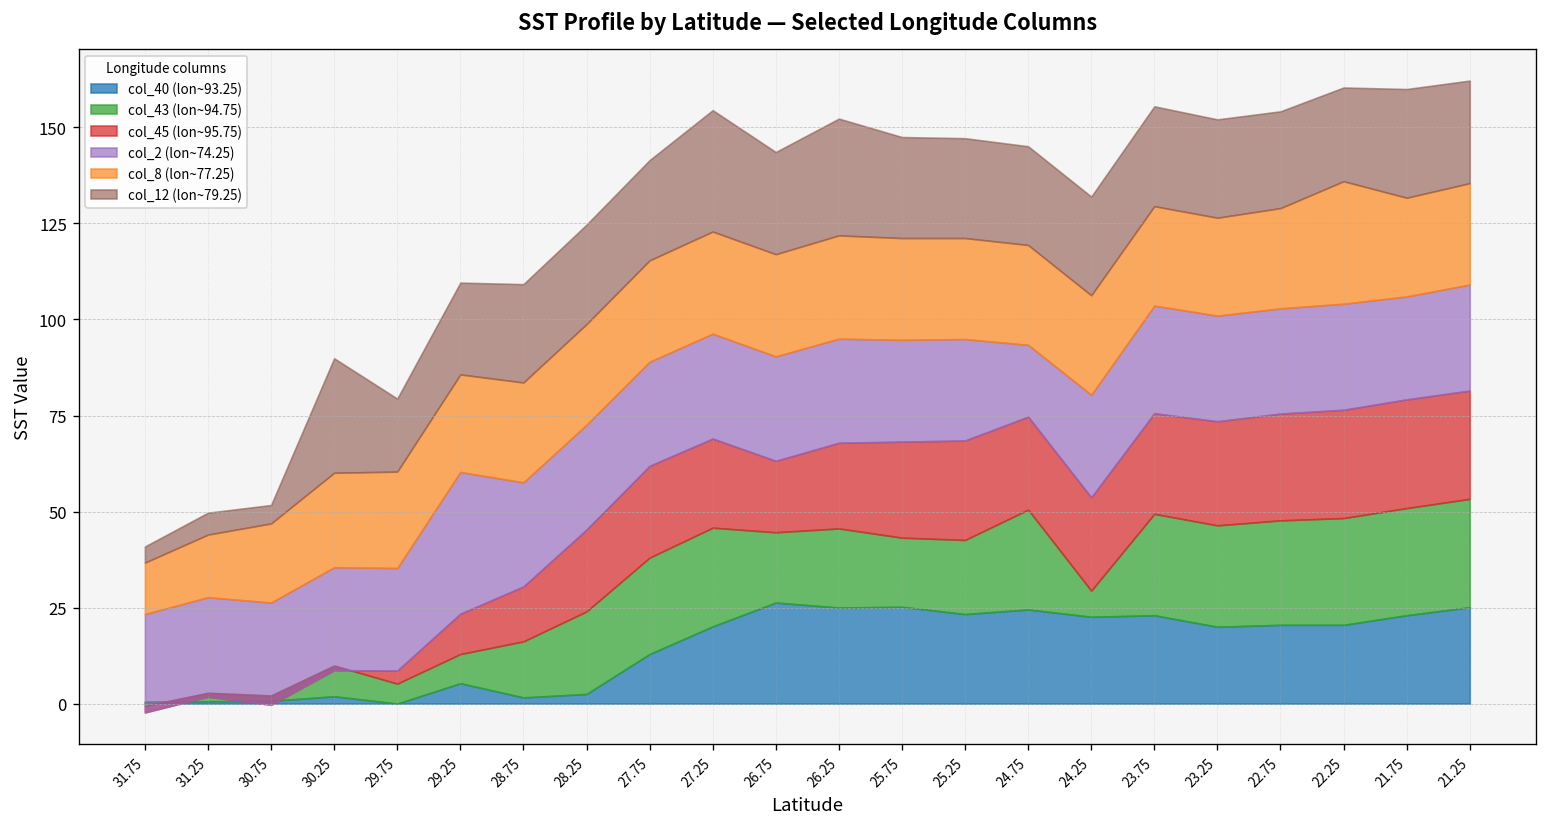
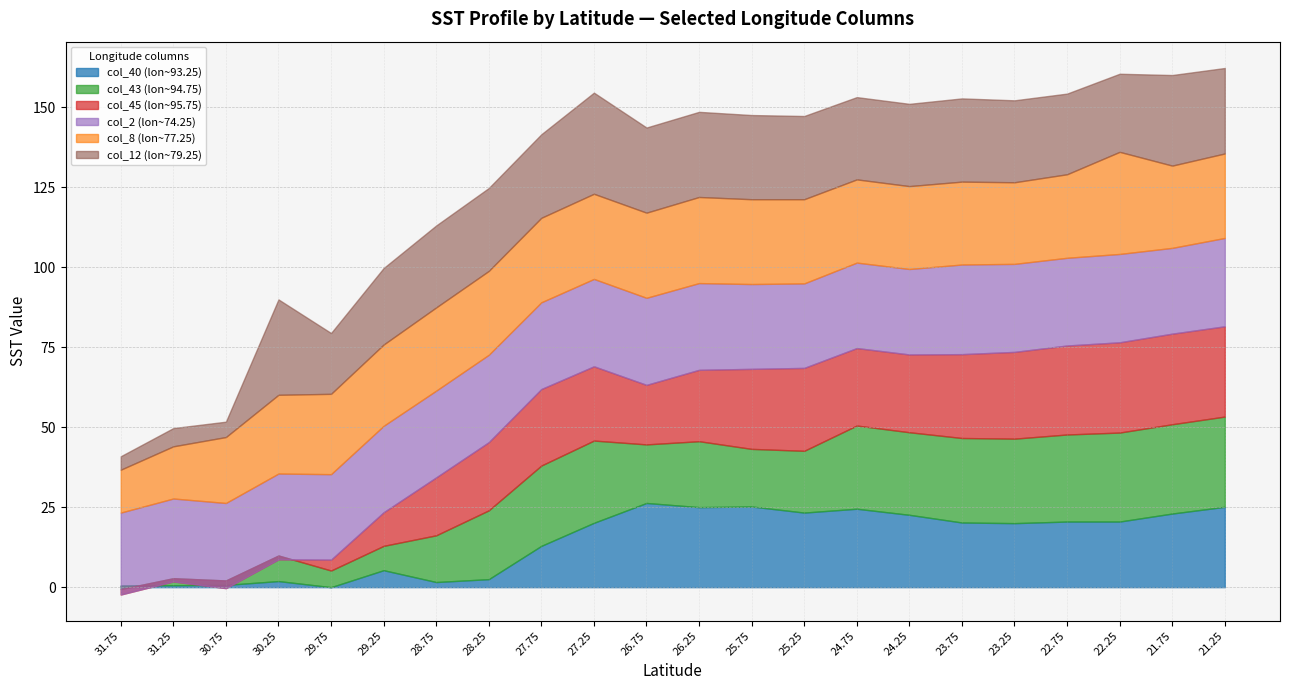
  {
    "col_40 (lon~93.25)": {
      "30.25": 2,
      "29.75": 0,
      "29.25": 5,
      "28.75": 2,
      "28.25": 3,
      "27.75": 13,
      "27.25": 20,
      "26.75": 26,
      "26.25": 25,
      "25.75": 25,
      "25.25": 23,
      "24.75": 25,
      "24.25": 23,
-     "23.75": 23,
+     "23.75": 20,
      "23.25": 20,
      "22.75": 21,
      "22.25": 21,
      "21.75": 23,
      "21.25": 25
    },
    "col_43 (lon~94.75)": {
      "29.75": 5,
      "29.25": 8,
      "28.75": 15,
      "28.25": 22,
      "27.75": 25,
      "27.25": 26,
      "26.75": 18,
      "26.25": 21,
      "25.75": 18,
      "25.25": 19,
      "24.75": 26,
-     "24.25": 7,
+     "24.25": 26,
      "23.75": 26,
      "23.25": 26,
      "22.75": 27,
      "22.25": 28,
      "21.75": 28,
      "21.25": 28
    },
    "col_45 (lon~95.75)": {
      "29.75": 3,
      "29.25": 11,
-     "28.75": 14,
+     "28.75": 18,
      "28.25": 21,
      "27.75": 24,
      "27.25": 23,
      "26.75": 19,
      "26.25": 22,
      "25.75": 25,
      "25.25": 26,
      "24.75": 24,
      "24.25": 24,
      "23.75": 26,
      "23.25": 27,
      "22.75": 28,
      "22.25": 28,
      "21.75": 28,
      "21.25": 28
    },
    "col_2 (lon~74.25)": {
      "29.75": 27,
-     "29.25": 37,
+     "29.25": 27,
      "28.75": 27,
      "28.25": 27,
      "27.75": 27,
      "27.25": 27,
      "26.75": 27,
      "26.25": 27,
      "25.75": 27,
      "25.25": 26,
-     "24.75": 19,
+     "24.75": 27,
      "24.25": 27,
      "23.75": 28,
      "23.25": 28,
      "22.75": 27,
      "22.25": 28,
      "21.75": 27,
      "21.25": 28
    },
    "col_8 (lon~77.25)": {
      "31.75": 13,
      "31.25": 16,
      "30.75": 21,
      "30.25": 25,
      "29.75": 25,
      "29.25": 25,
      "28.75": 26,
      "28.25": 26,
      "27.75": 26,
      "27.25": 27,
      "26.75": 27,
      "26.25": 27,
      "25.75": 27,
      "25.25": 26,
      "24.75": 26,
      "24.25": 26,
      "23.75": 26,
      "23.25": 26,
      "22.75": 26,
      "22.25": 32,
      "21.75": 26,
      "21.25": 26
    },
    "col_12 (lon~79.25)": {
      "31.75": 4,
      "31.25": 6,
      "30.75": 5,
      "30.25": 30,
      "29.75": 19,
      "29.25": 24,
      "28.75": 26,
      "28.25": 26,
      "27.75": 26,
      "27.25": 32,
      "26.75": 27,
-     "26.25": 30,
+     "26.25": 27,
      "25.75": 26,
      "25.25": 26,
      "24.75": 26,
      "24.25": 26,
      "23.75": 26,
      "23.25": 26,
      "22.75": 25,
      "22.25": 24,
      "21.75": 28,
      "21.25": 27
    }
  }
